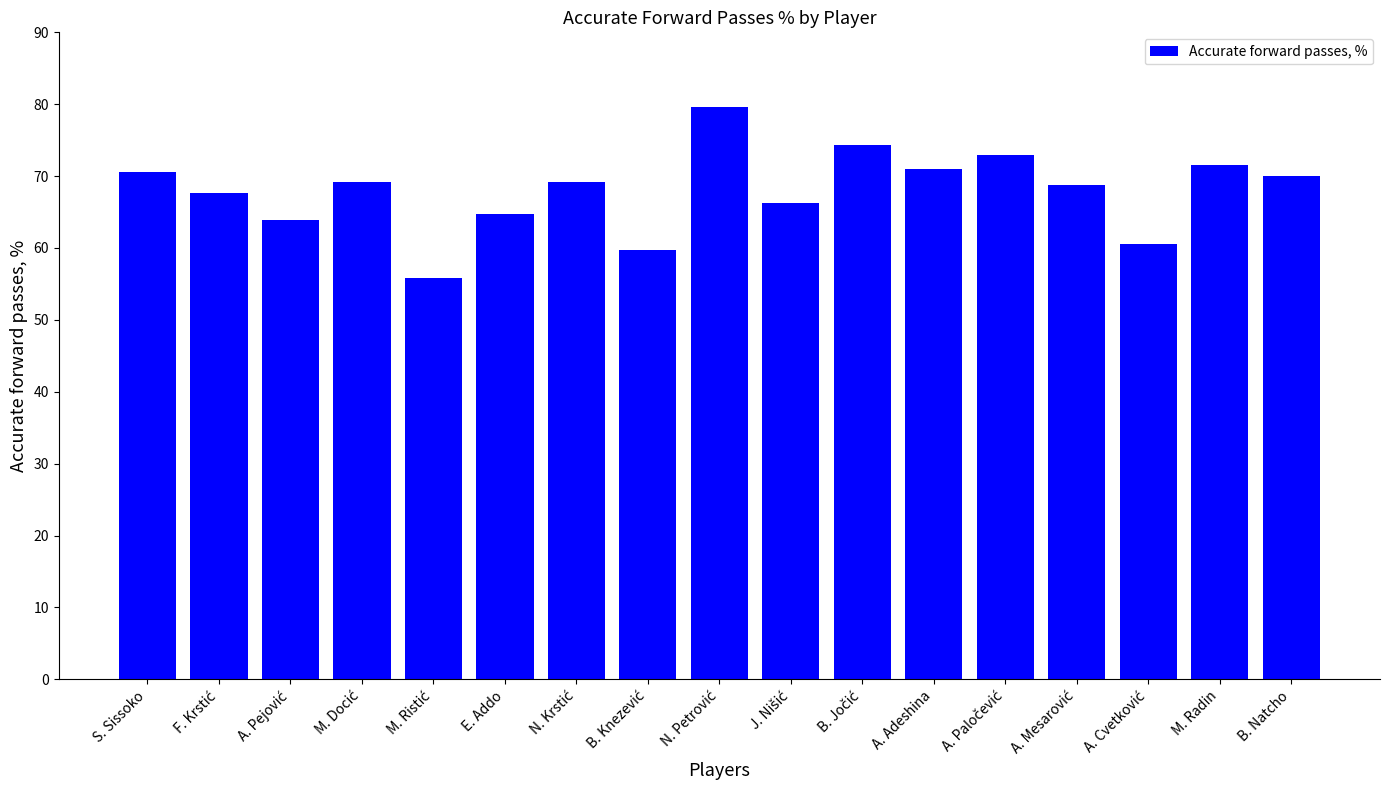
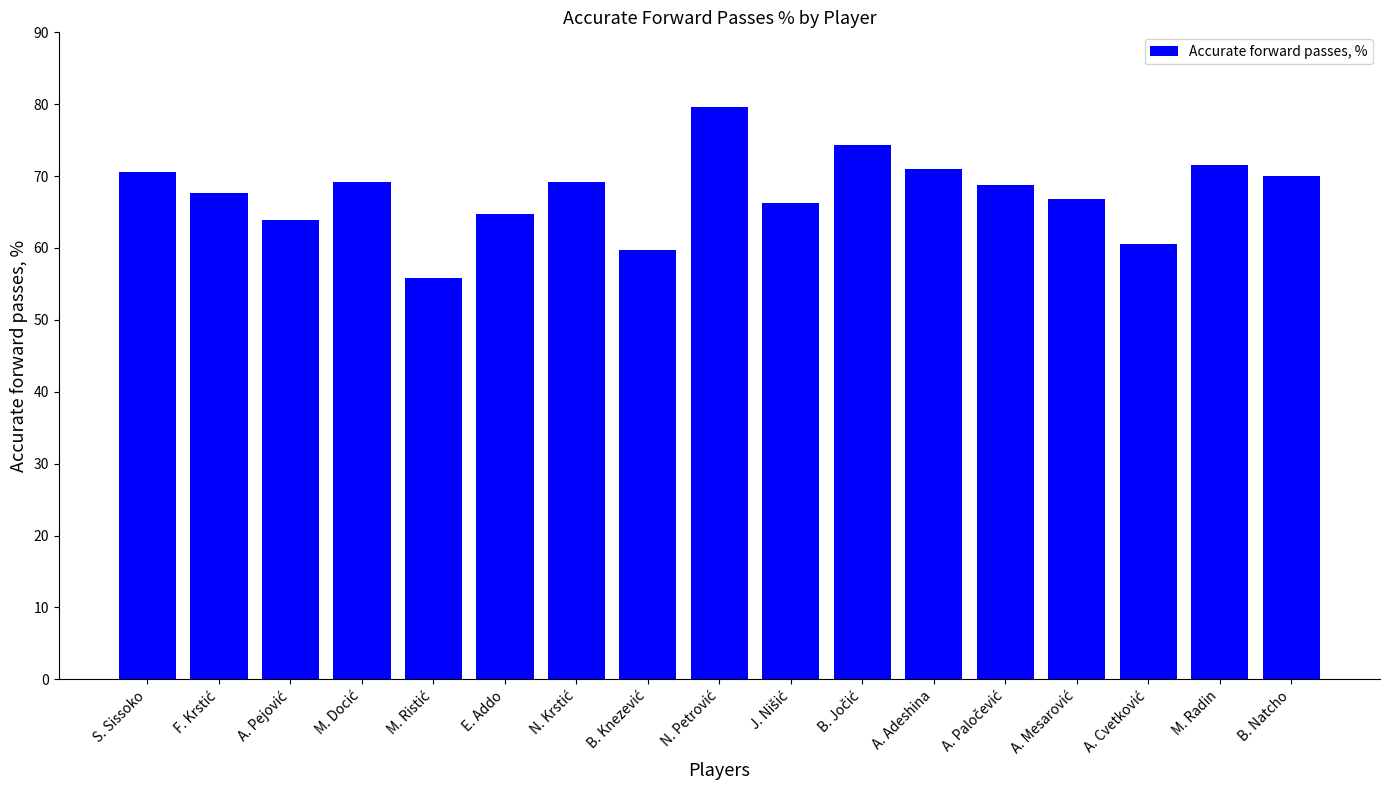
  {
    "S. Sissoko": 71,
    "F. Krstić": 68,
    "A. Pejović": 64,
    "M. Docić": 69,
    "M. Ristić": 56,
    "E. Addo": 65,
    "N. Krstić": 69,
    "B. Knezević": 60,
    "N. Petrović": 80,
    "J. Nišić": 66,
    "B. Jočić": 74,
    "A. Adeshina": 71,
-   "A. Paločević": 73,
-   "A. Mesarović": 69,
+   "A. Paločević": 69,
+   "A. Mesarović": 67,
    "A. Cvetković": 61,
    "M. Radin": 71,
    "B. Natcho": 70
  }
